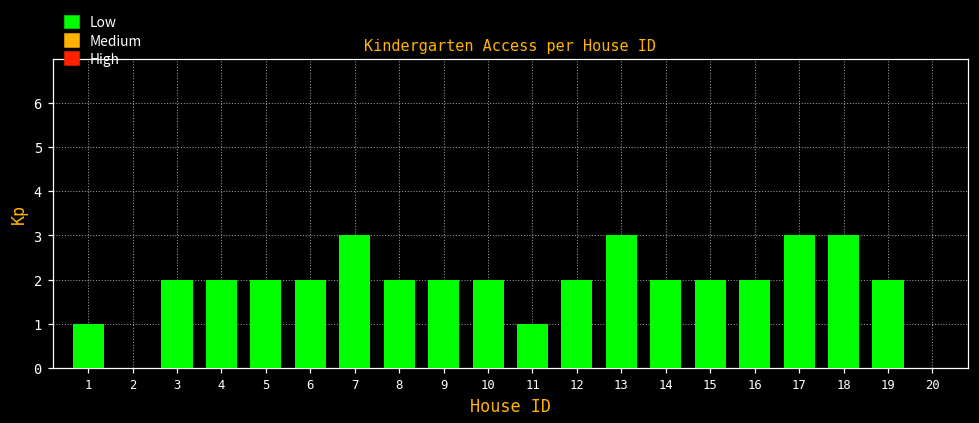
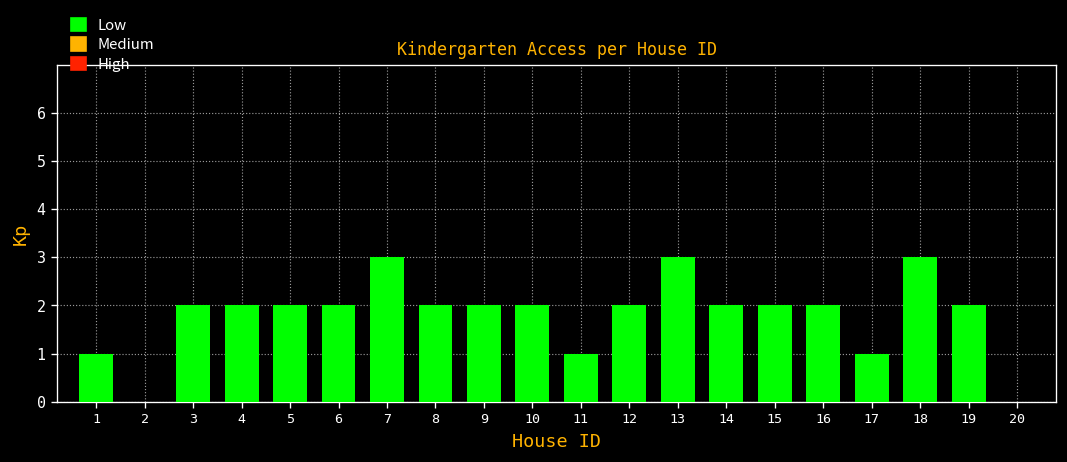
  {
    "1": 1,
    "2": 0,
    "3": 2,
    "4": 2,
    "5": 2,
    "6": 2,
    "7": 3,
    "8": 2,
    "9": 2,
    "10": 2,
    "11": 1,
    "12": 2,
    "13": 3,
    "14": 2,
    "15": 2,
    "16": 2,
-   "17": 3,
+   "17": 1,
    "18": 3,
    "19": 2,
    "20": 0
  }
